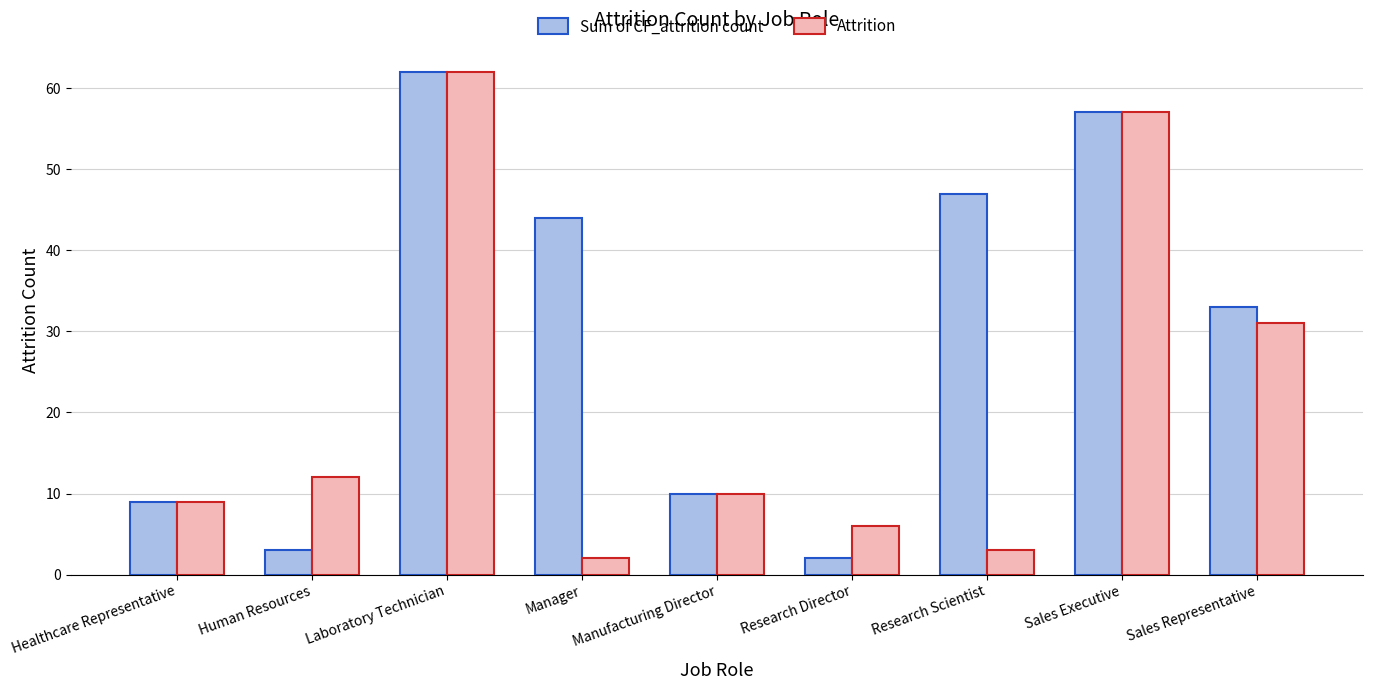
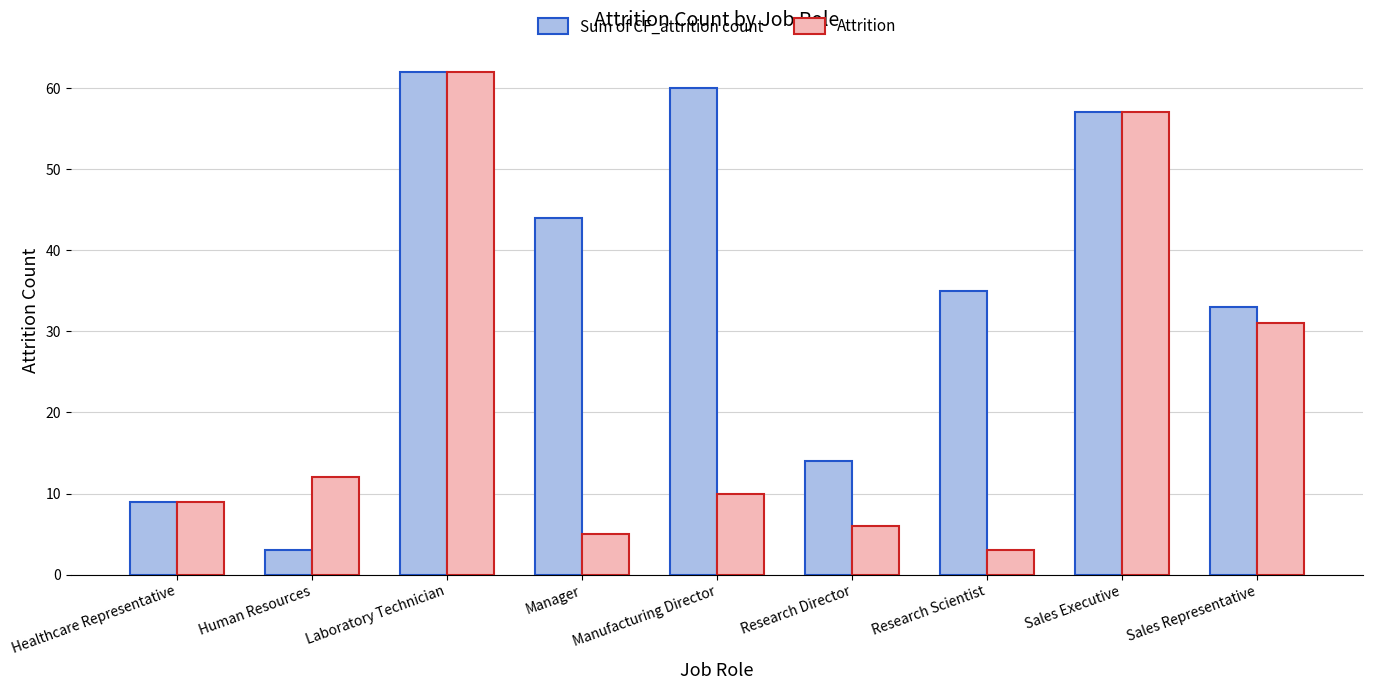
  {
    "Sum of CF_attrition count": {
      "Healthcare Representative": 9,
      "Human Resources": 3,
      "Laboratory Technician": 62,
      "Manager": 44,
-     "Manufacturing Director": 10,
-     "Research Director": 2,
-     "Research Scientist": 47,
+     "Manufacturing Director": 60,
+     "Research Director": 14,
+     "Research Scientist": 35,
      "Sales Executive": 57,
      "Sales Representative": 33
    },
    "Attrition": {
      "Healthcare Representative": 9,
      "Human Resources": 12,
      "Laboratory Technician": 62,
-     "Manager": 2,
+     "Manager": 5,
      "Manufacturing Director": 10,
      "Research Director": 6,
      "Research Scientist": 3,
      "Sales Executive": 57,
      "Sales Representative": 31
    }
  }
